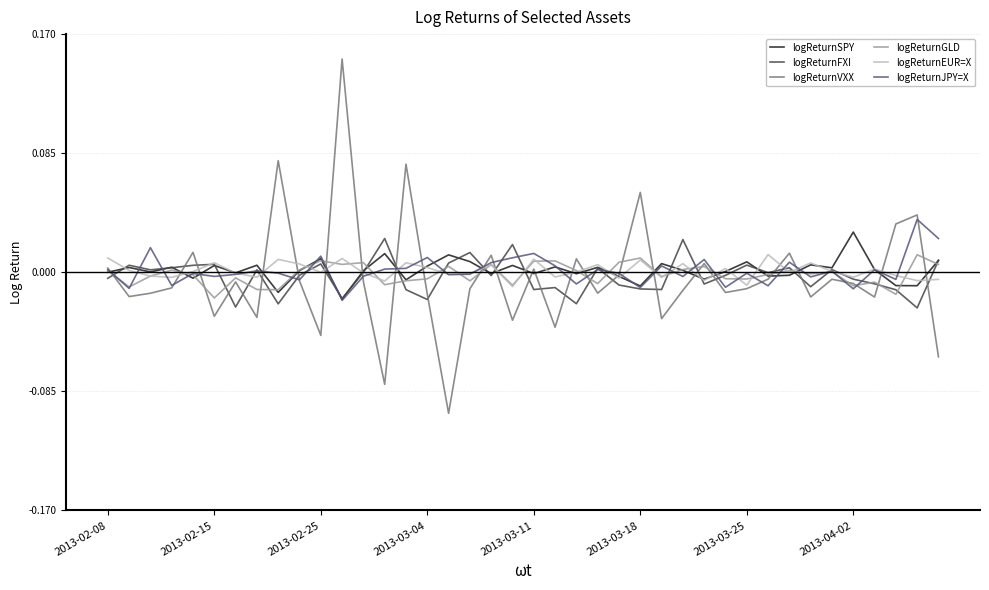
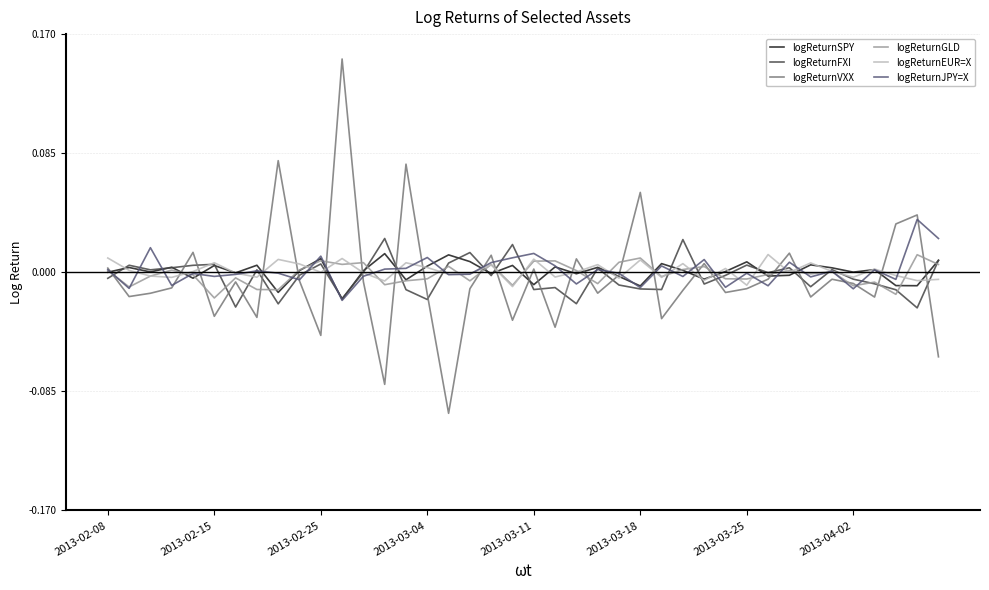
  {
    "logReturnSPY": {
-     "2013-03-11": -0.001,
+     "2013-03-11": -0.009,
      "2013-03-25": 0.007,
-     "2013-04-02": 0.029
+     "2013-04-02": 0.000
    }
  }
